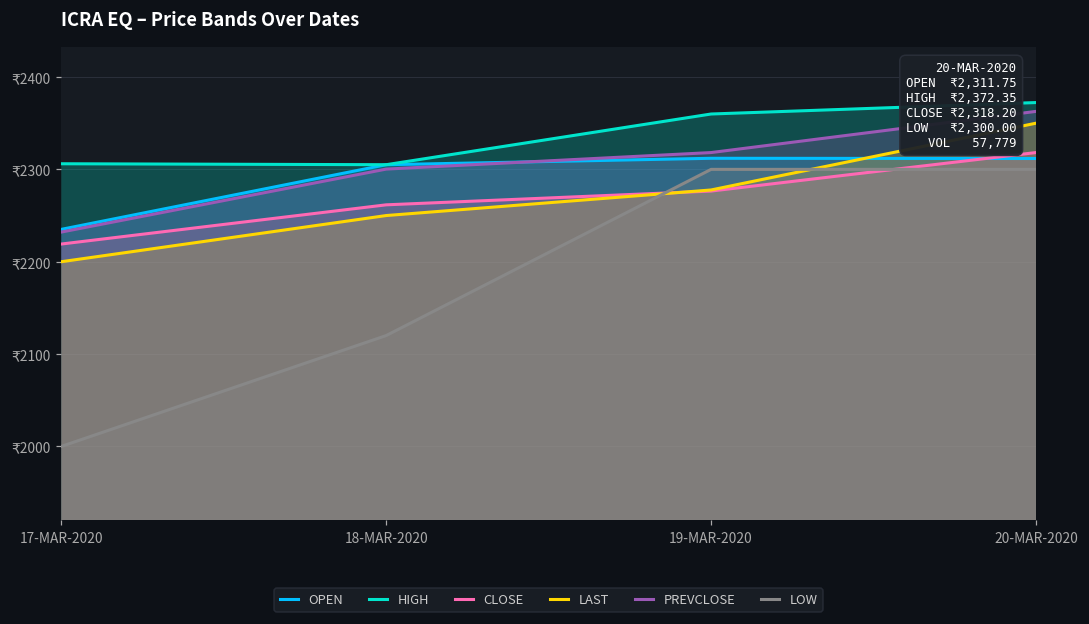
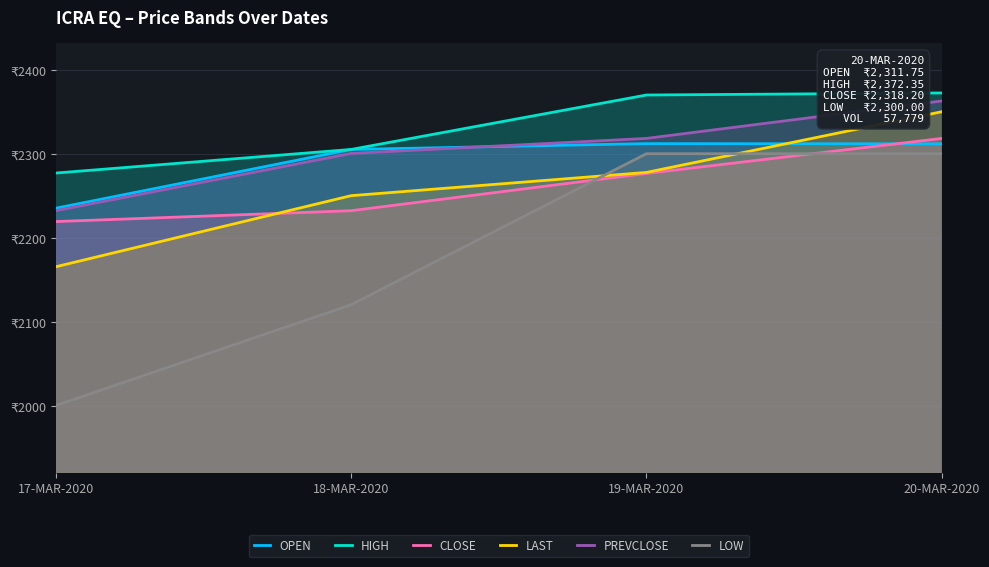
  {
    "OPEN": {
      "19-MAR-2020": "₹2310",
      "20-MAR-2020": "₹2310"
    },
    "HIGH": {
-     "17-MAR-2020": "₹2310",
-     "19-MAR-2020": "₹2360"
+     "17-MAR-2020": "₹2280",
+     "19-MAR-2020": "₹2370"
    },
    "CLOSE": {
      "17-MAR-2020": "₹2220",
-     "18-MAR-2020": "₹2260",
+     "18-MAR-2020": "₹2230",
      "20-MAR-2020": "₹2320"
    },
    "LAST": {
-     "17-MAR-2020": "₹2200",
+     "17-MAR-2020": "₹2170",
      "18-MAR-2020": "₹2250"
    },
    "PREVCLOSE": {
      "18-MAR-2020": "₹2300",
      "19-MAR-2020": "₹2320"
    },
    "LOW": {
      "17-MAR-2020": "₹2000",
      "18-MAR-2020": "₹2120",
      "19-MAR-2020": "₹2300",
      "20-MAR-2020": "₹2300"
    }
  }
